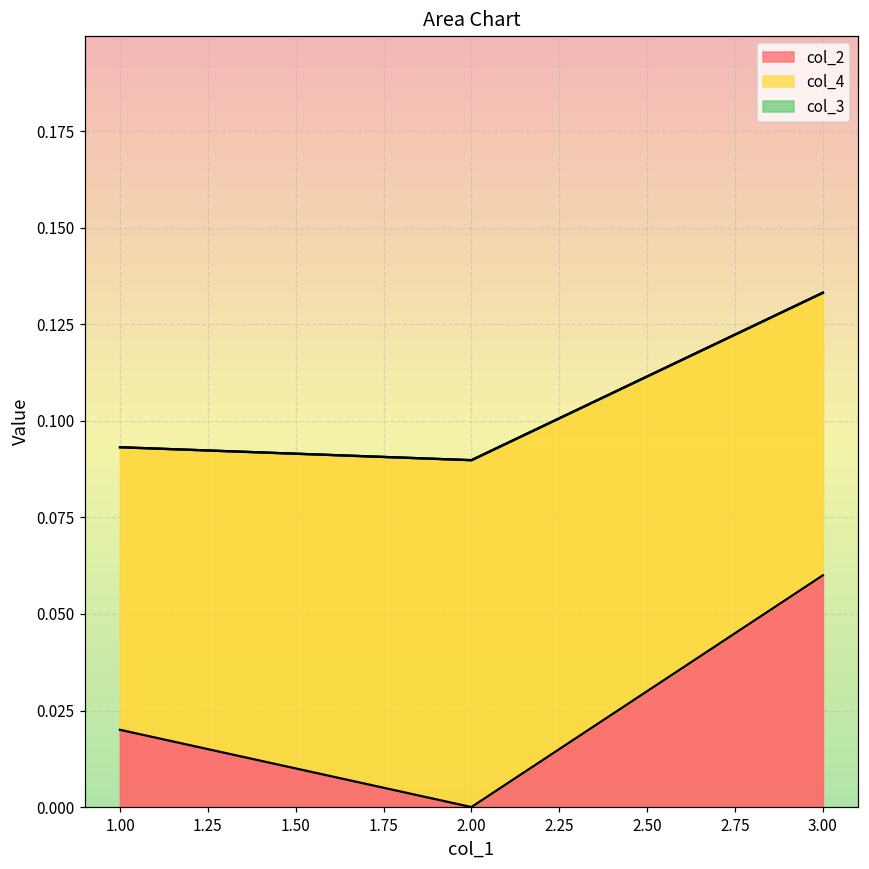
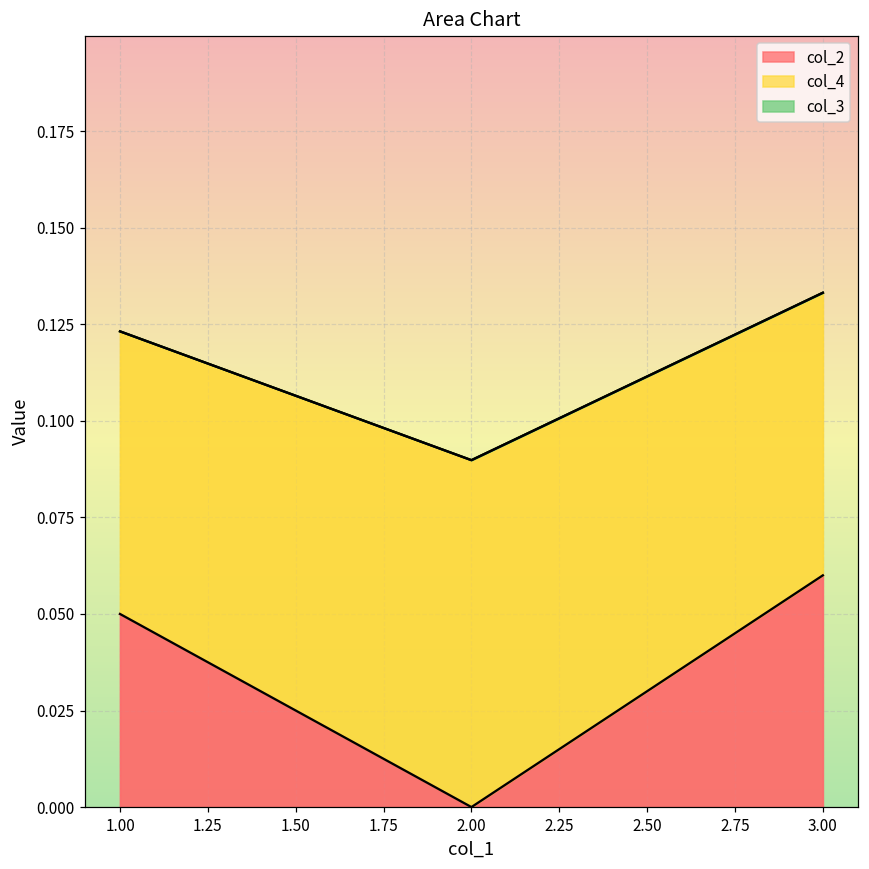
  {
    "col_2": {
-     "1.00": 0.02,
+     "1.00": 0.05,
      "2.00": 0.00,
      "3.00": 0.06
    }
  }
